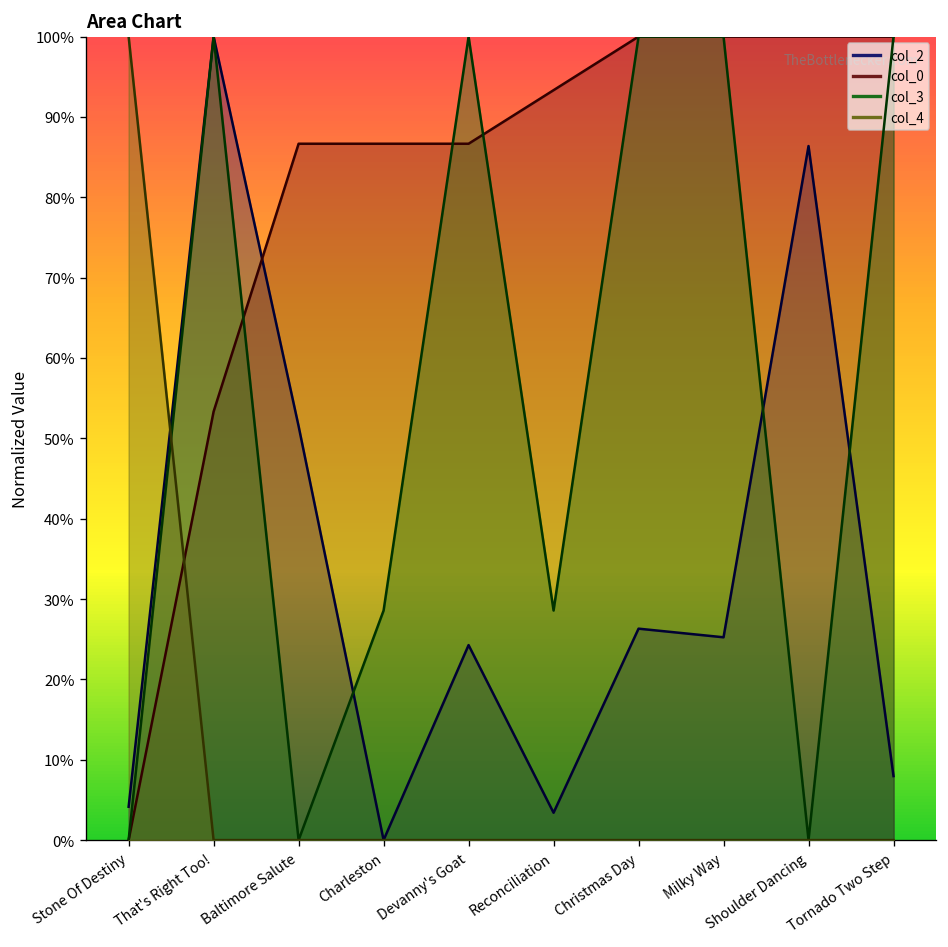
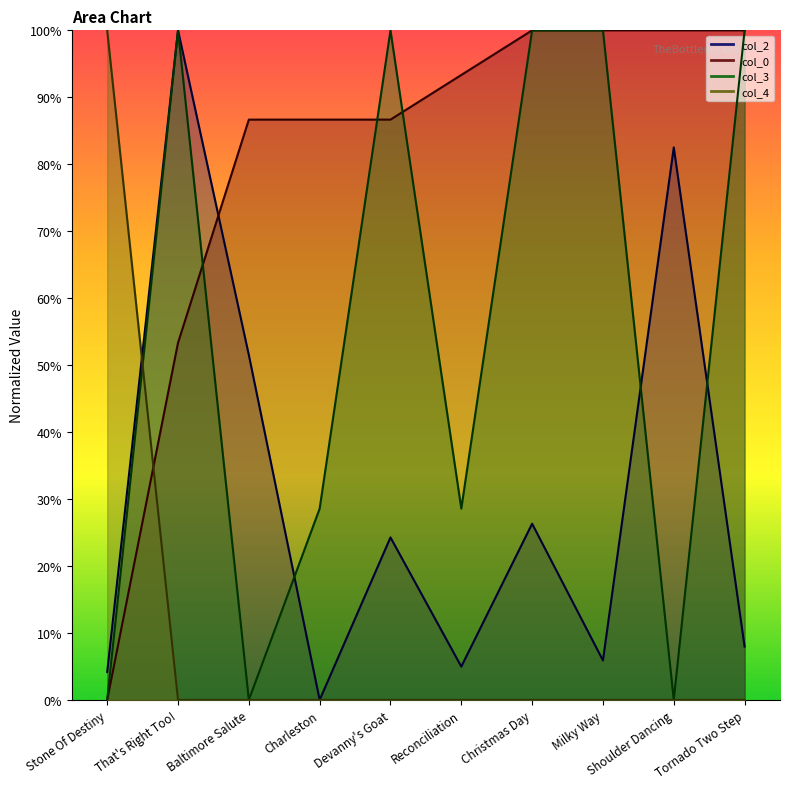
  {
    "col_2": {
      "Stone Of Destiny": "4%",
      "Baltimore Salute": "52%",
      "Devanny's Goat": "24%",
-     "Reconciliation": "3%",
+     "Reconciliation": "5%",
      "Christmas Day": "26%",
-     "Milky Way": "25%",
-     "Shoulder Dancing": "86%",
+     "Milky Way": "6%",
+     "Shoulder Dancing": "83%",
      "Tornado Two Step": "8%"
    }
  }
